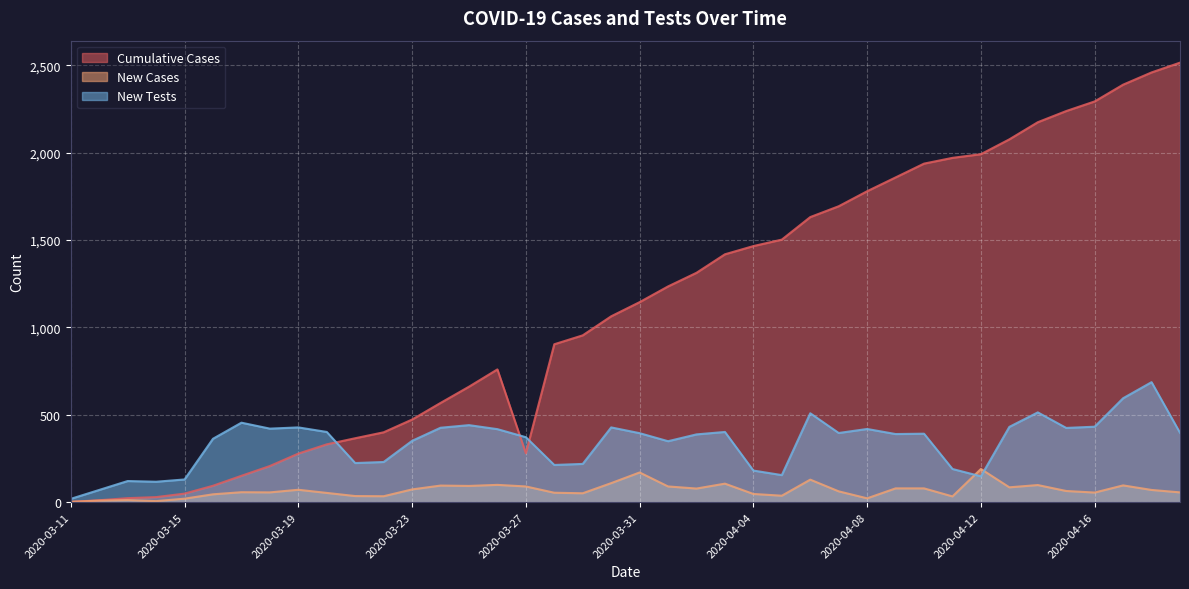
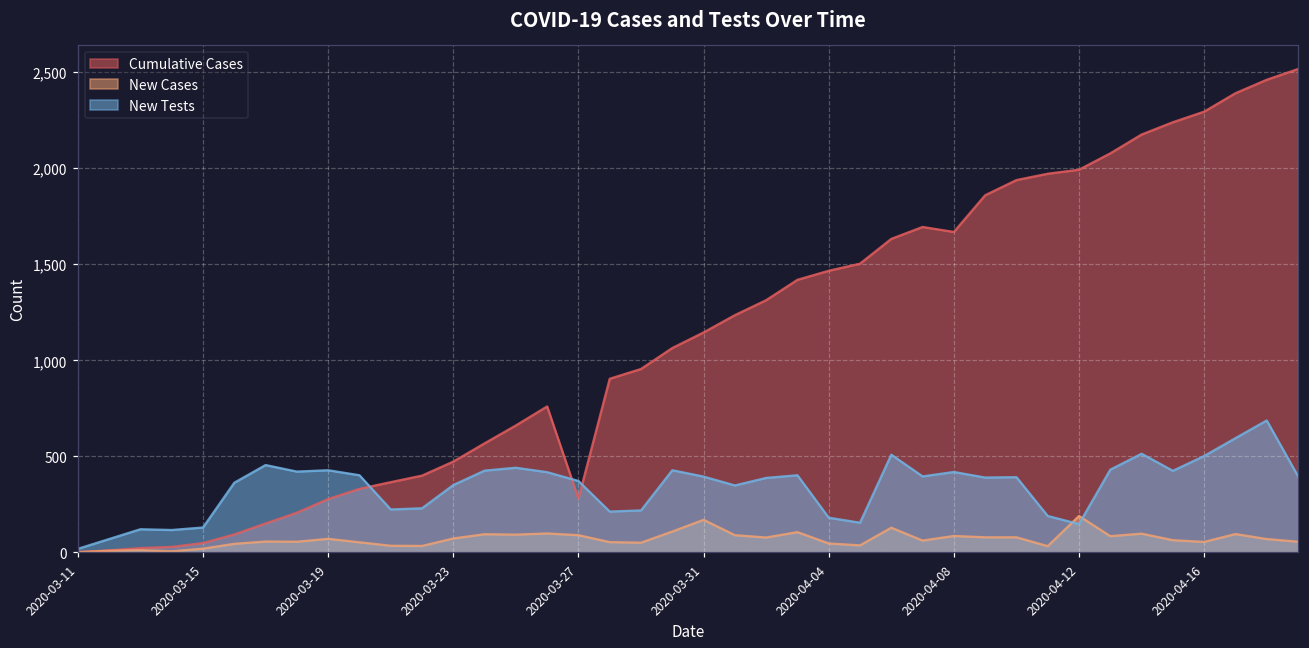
  {
    "Cumulative Cases": {
      "2020-03-15": "50",
      "2020-03-19": "280",
      "2020-03-23": "470",
      "2020-03-27": "280",
      "2020-03-31": "1,150",
      "2020-04-04": "1,470",
-     "2020-04-08": "1,780",
+     "2020-04-08": "1,670",
      "2020-04-12": "1,990",
      "2020-04-16": "2,290"
    },
    "New Cases": {
      "2020-03-15": "20",
      "2020-03-19": "70",
      "2020-03-23": "70",
      "2020-03-27": "90",
      "2020-03-31": "170",
      "2020-04-04": "50",
-     "2020-04-08": "20",
+     "2020-04-08": "90",
      "2020-04-12": "190",
      "2020-04-16": "60"
    },
    "New Tests": {
      "2020-03-11": "20",
      "2020-03-15": "130",
      "2020-03-19": "430",
      "2020-03-23": "350",
      "2020-03-27": "370",
      "2020-03-31": "400",
      "2020-04-04": "180",
      "2020-04-08": "420",
      "2020-04-12": "150",
-     "2020-04-16": "430"
+     "2020-04-16": "500"
    }
  }
